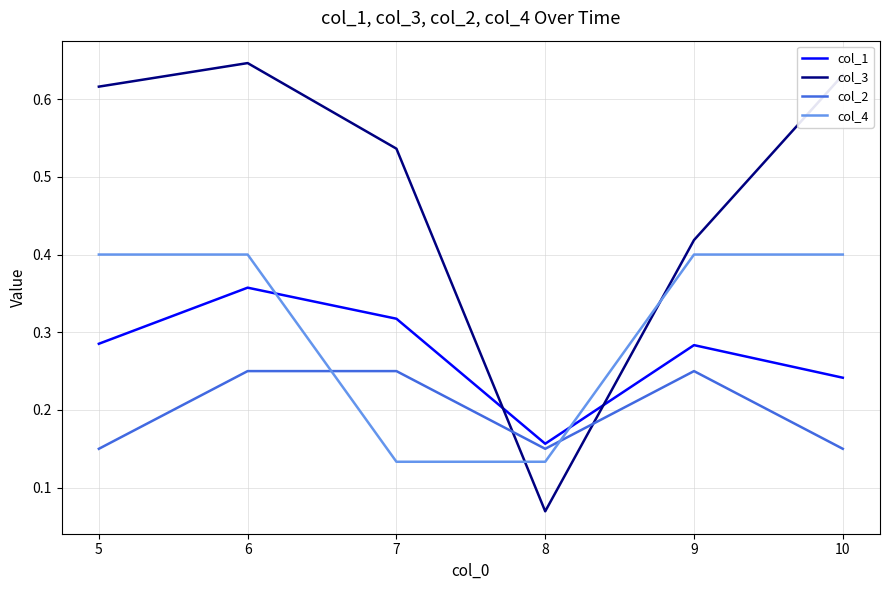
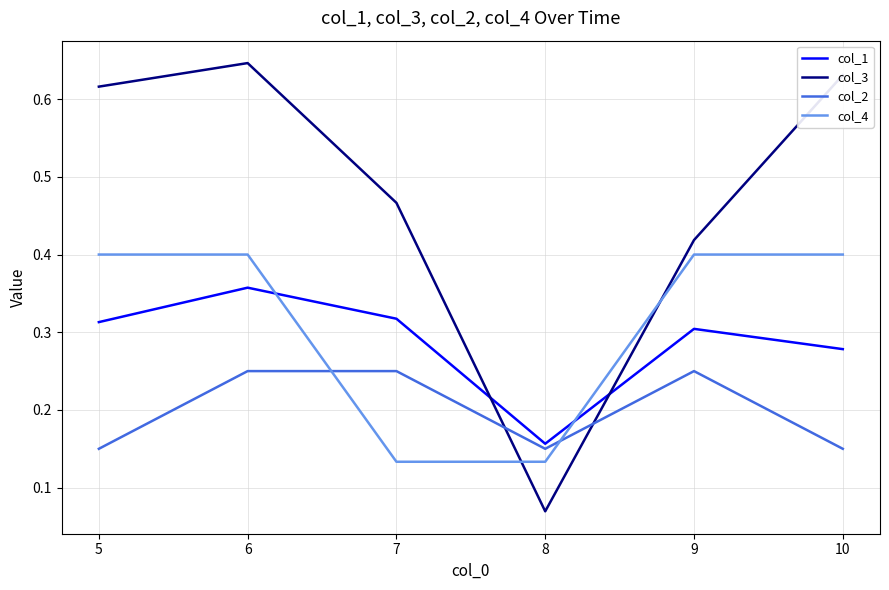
  {
    "col_1": {
-     "5": 0.29,
+     "5": 0.31,
      "6": 0.36,
      "7": 0.32,
      "8": 0.16,
-     "9": 0.28,
-     "10": 0.24
+     "9": 0.30,
+     "10": 0.28
    },
    "col_3": {
      "5": 0.62,
      "6": 0.65,
-     "7": 0.54,
+     "7": 0.47,
      "8": 0.07,
      "9": 0.42
    }
  }
